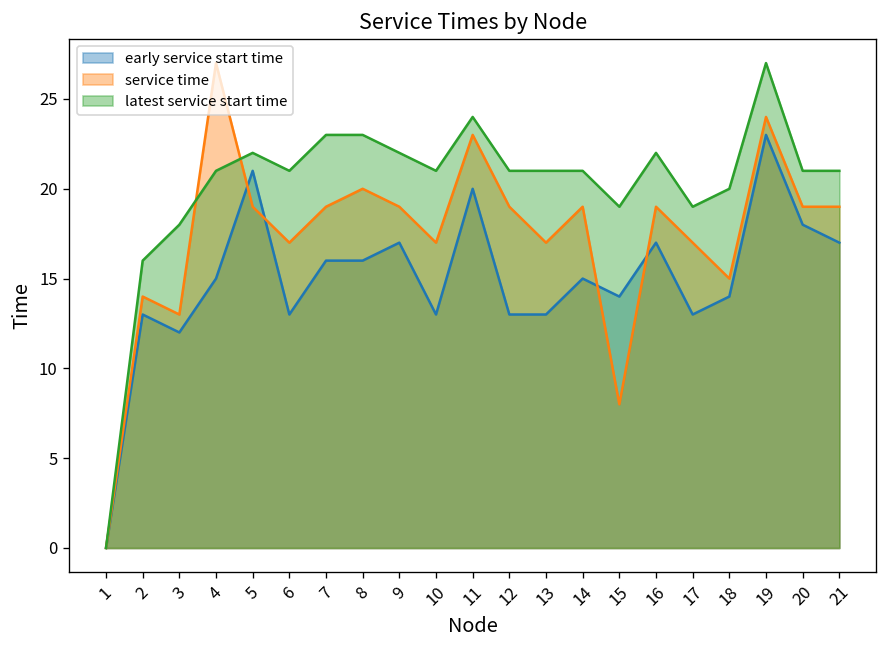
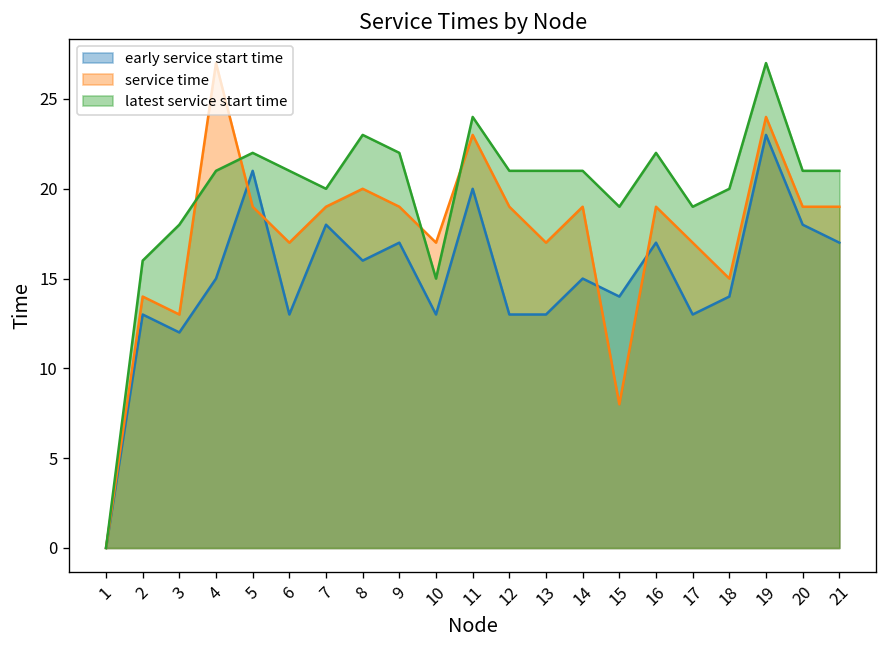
  {
    "early service start time": {
      "2": 13,
      "3": 12,
      "4": 15,
      "5": 21,
      "6": 13,
-     "7": 16,
+     "7": 18,
      "8": 16,
      "9": 17,
      "10": 13,
      "11": 20,
      "12": 13,
      "13": 13,
      "14": 15,
      "15": 14,
      "16": 17,
      "17": 13,
      "18": 14,
      "19": 23,
      "20": 18,
      "21": 17
    },
    "service time": {
      "2": 14,
      "3": 13,
      "5": 19,
      "6": 17,
      "7": 19,
      "8": 20,
      "9": 19,
      "10": 17,
      "11": 23,
      "12": 19,
      "13": 17,
      "14": 19,
      "15": 8,
      "16": 19,
      "17": 17,
      "18": 15,
      "19": 24,
      "20": 19,
      "21": 19
    },
    "latest service start time": {
      "2": 16,
      "3": 18,
      "4": 21,
      "5": 22,
      "6": 21,
-     "7": 23,
+     "7": 20,
      "8": 23,
      "9": 22,
-     "10": 21,
+     "10": 15,
      "11": 24,
      "12": 21,
      "13": 21,
      "14": 21,
      "15": 19,
      "16": 22,
      "17": 19,
      "18": 20,
      "19": 27,
      "20": 21,
      "21": 21
    }
  }
